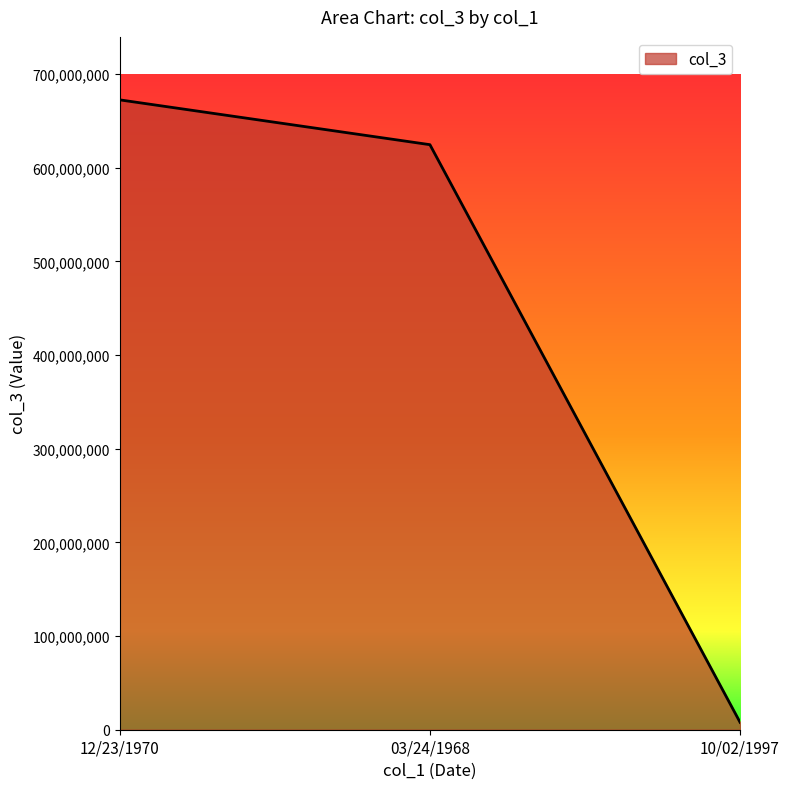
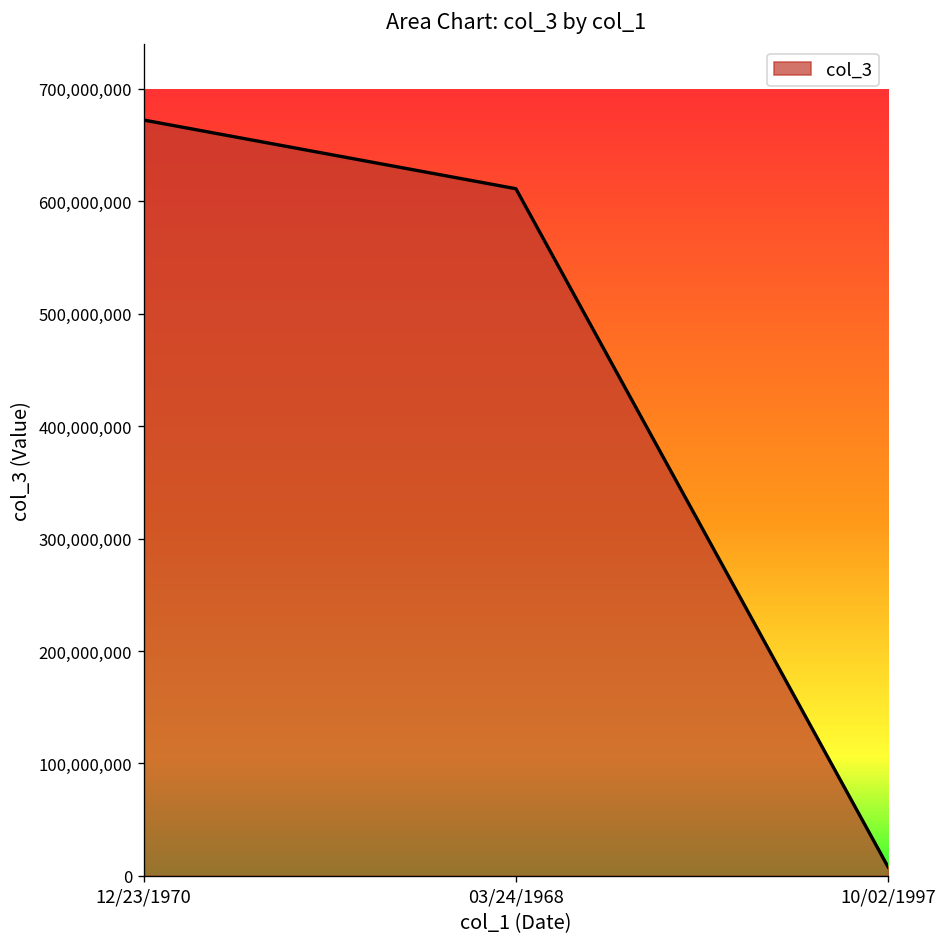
  {
    "12/23/1970": "670,000,000",
-   "03/24/1968": "620,000,000",
+   "03/24/1968": "610,000,000",
    "10/02/1997": "10,000,000"
  }
